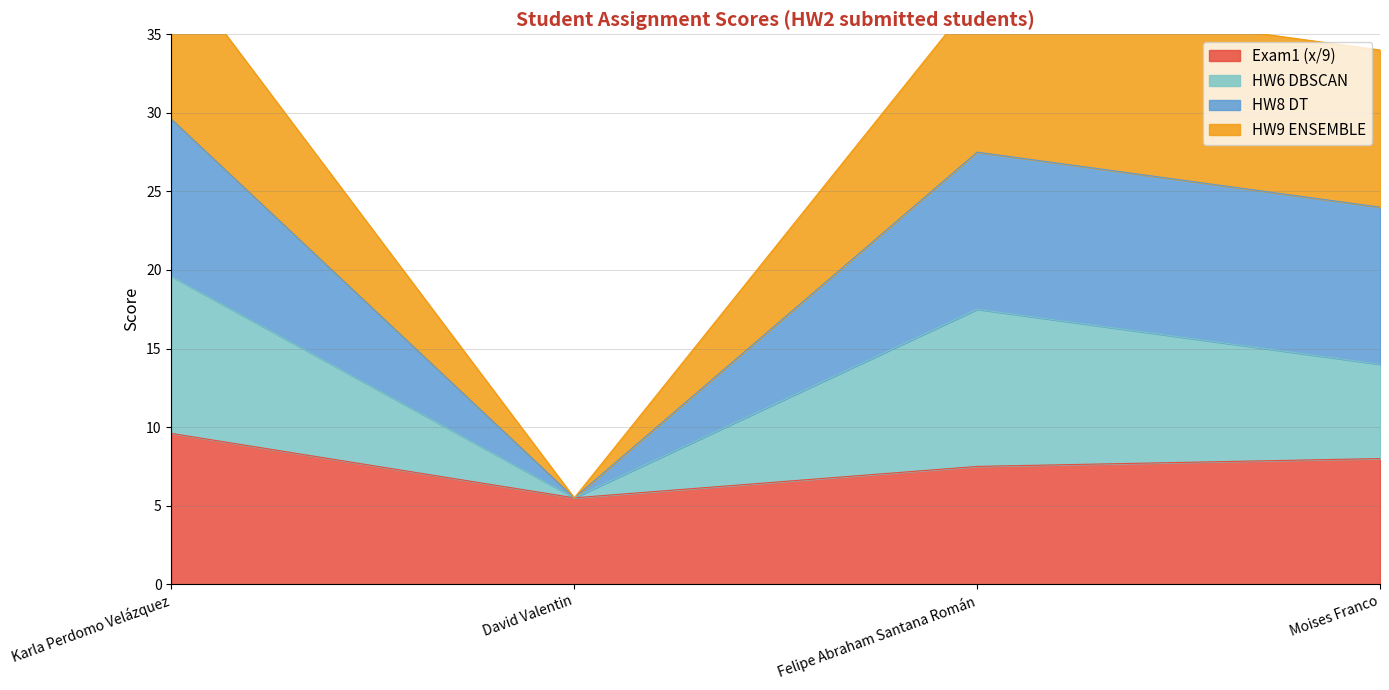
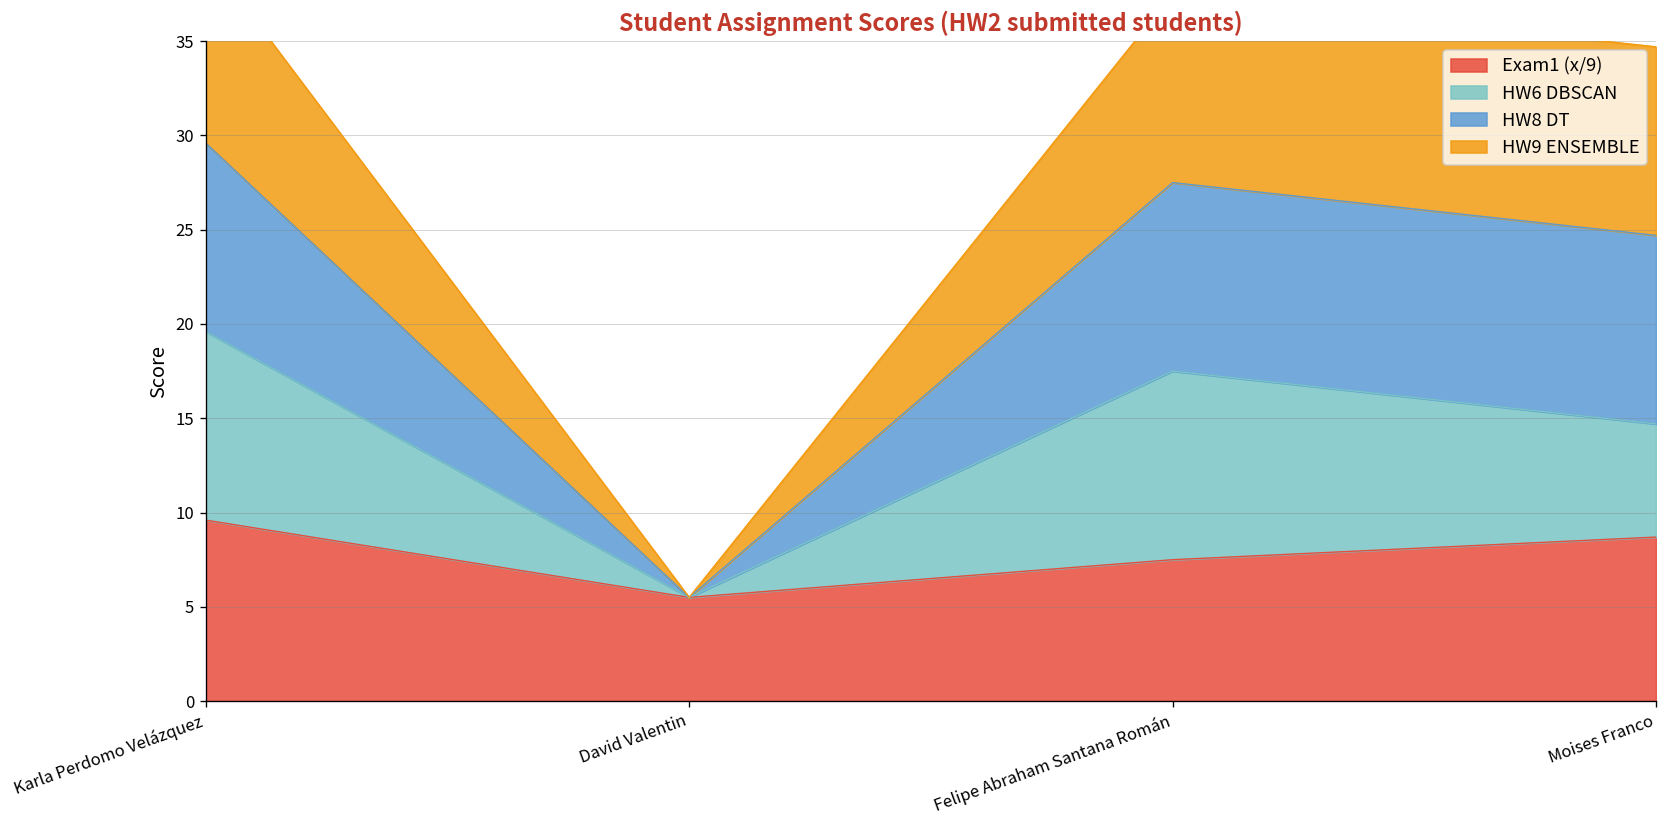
  {
    "Exam1 (x/9)": {
      "Karla Perdomo Velázquez": 9.6,
      "Felipe Abraham Santana Román": 7.5,
-     "Moises Franco": 8.0
+     "Moises Franco": 8.7
    },
    "HW9 ENSEMBLE": {
      "Moises Franco": 10.0
    }
  }
